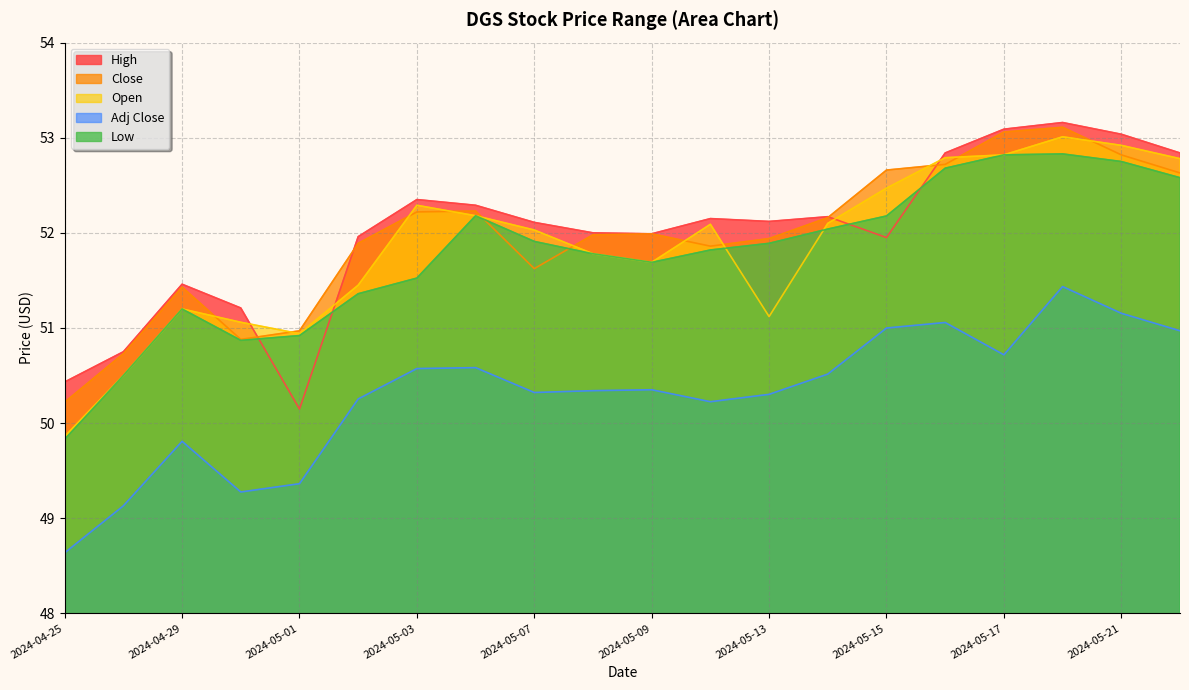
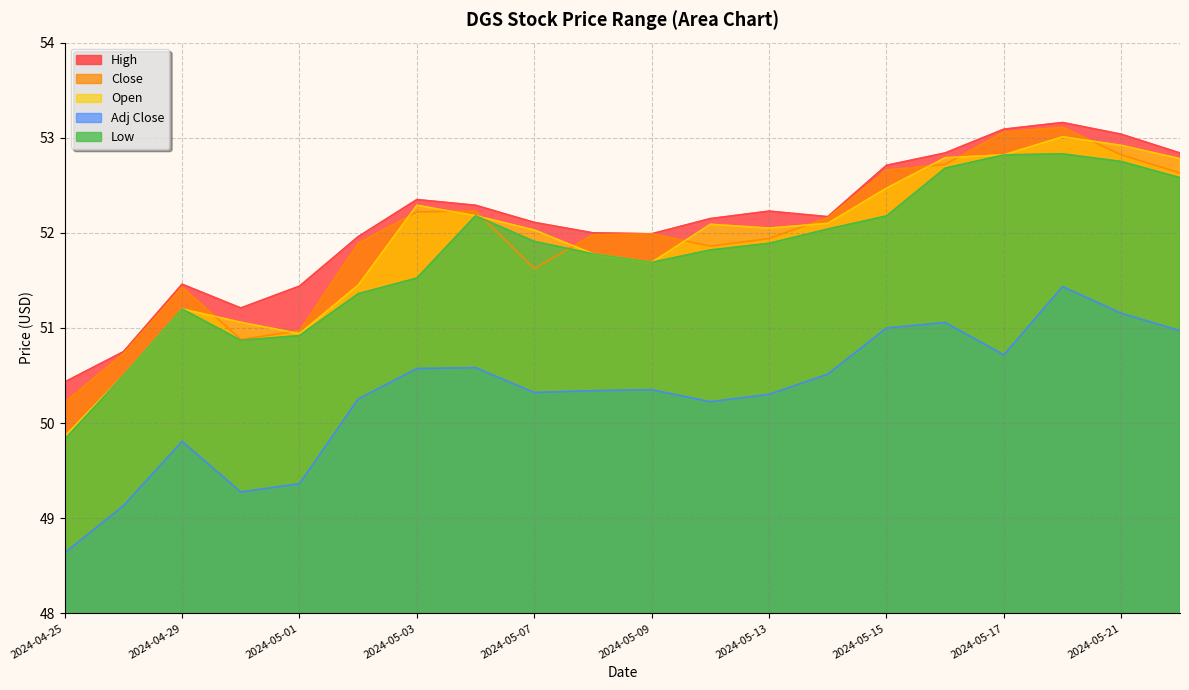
  {
    "High": {
      "2024-04-25": 50.4,
      "2024-04-29": 51.5,
-     "2024-05-01": 50.1,
+     "2024-05-01": 51.4,
      "2024-05-03": 52.3,
      "2024-05-07": 52.1,
-     "2024-05-13": 52.1,
-     "2024-05-15": 52.0,
+     "2024-05-13": 52.2,
+     "2024-05-15": 52.7,
      "2024-05-17": 53.1,
      "2024-05-21": 53.0
    },
    "Close": {
      "2024-04-25": 50.2,
      "2024-04-29": 51.4,
      "2024-05-01": 51.0,
      "2024-05-03": 52.2,
      "2024-05-07": 51.6,
      "2024-05-13": 51.9,
      "2024-05-15": 52.7,
      "2024-05-17": 53.1,
      "2024-05-21": 52.8
    },
    "Open": {
      "2024-04-25": 49.9,
      "2024-05-03": 52.3,
      "2024-05-07": 52.0,
-     "2024-05-13": 51.1,
+     "2024-05-13": 52.0,
      "2024-05-15": 52.5,
      "2024-05-21": 52.9
    },
    "Adj Close": {
      "2024-04-25": 48.6,
      "2024-04-29": 49.8,
      "2024-05-01": 49.4,
      "2024-05-03": 50.6,
      "2024-05-07": 50.3,
      "2024-05-09": 50.4,
      "2024-05-13": 50.3,
      "2024-05-15": 51.0,
      "2024-05-17": 50.7,
      "2024-05-21": 51.2
    },
    "Low": {
      "2024-04-25": 49.8,
      "2024-05-03": 51.5,
      "2024-05-07": 51.9,
      "2024-05-13": 51.9,
      "2024-05-15": 52.2,
      "2024-05-21": 52.8
    }
  }
